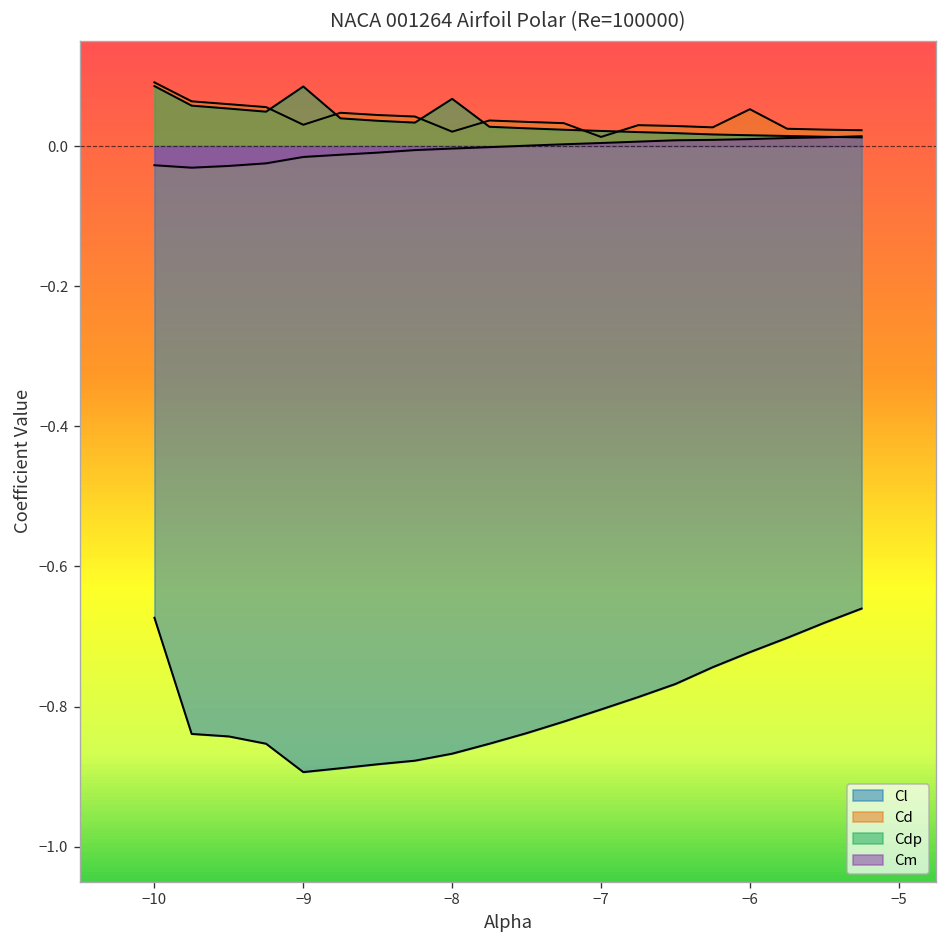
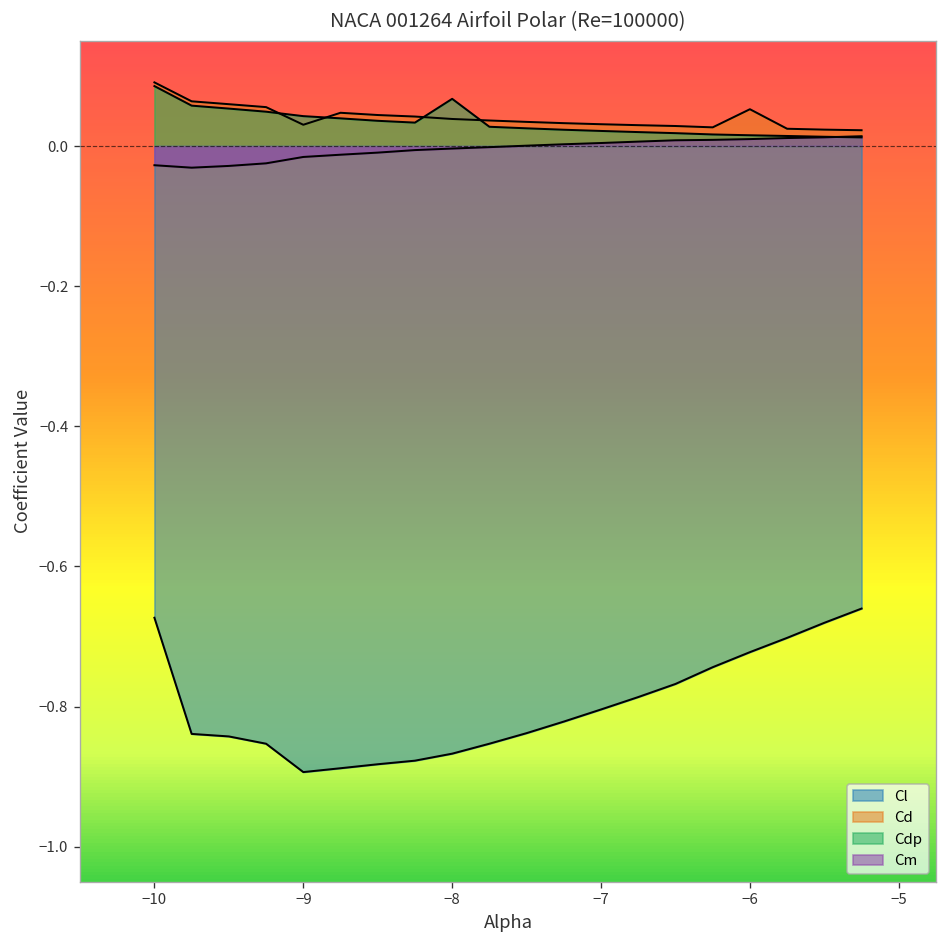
  {
    "Cd": {
      "−10": 0.09,
      "−9": 0.03,
-     "−8": 0.02,
-     "−7": 0.01,
+     "−8": 0.04,
+     "−7": 0.03,
      "−6": 0.05
    },
    "Cdp": {
      "−10": 0.09,
-     "−9": 0.08,
+     "−9": 0.04,
      "−8": 0.07,
      "−7": 0.02,
      "−6": 0.02
    }
  }
